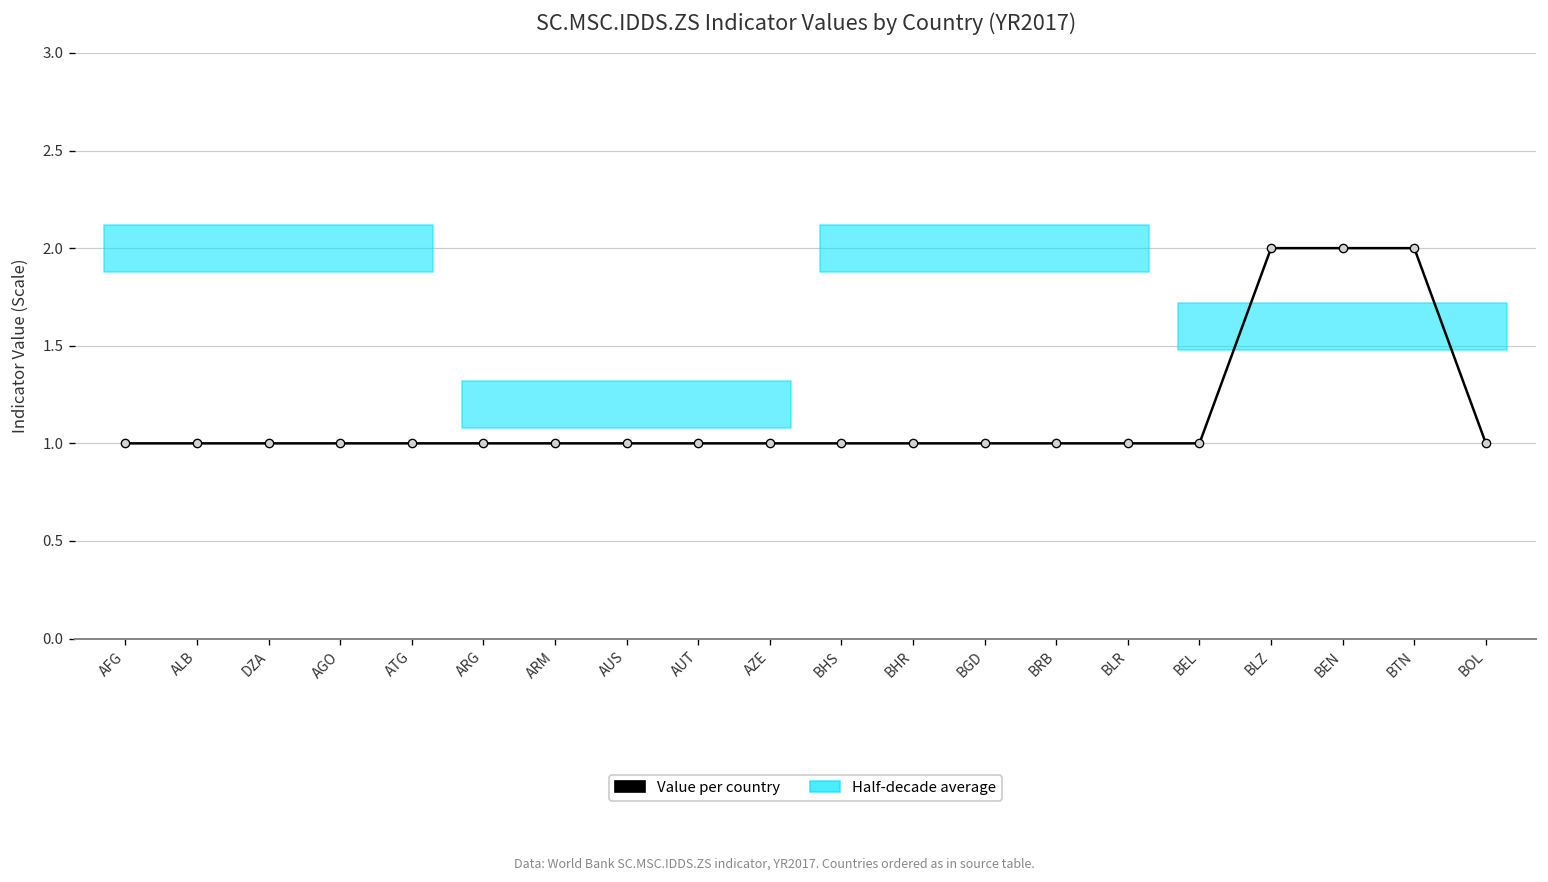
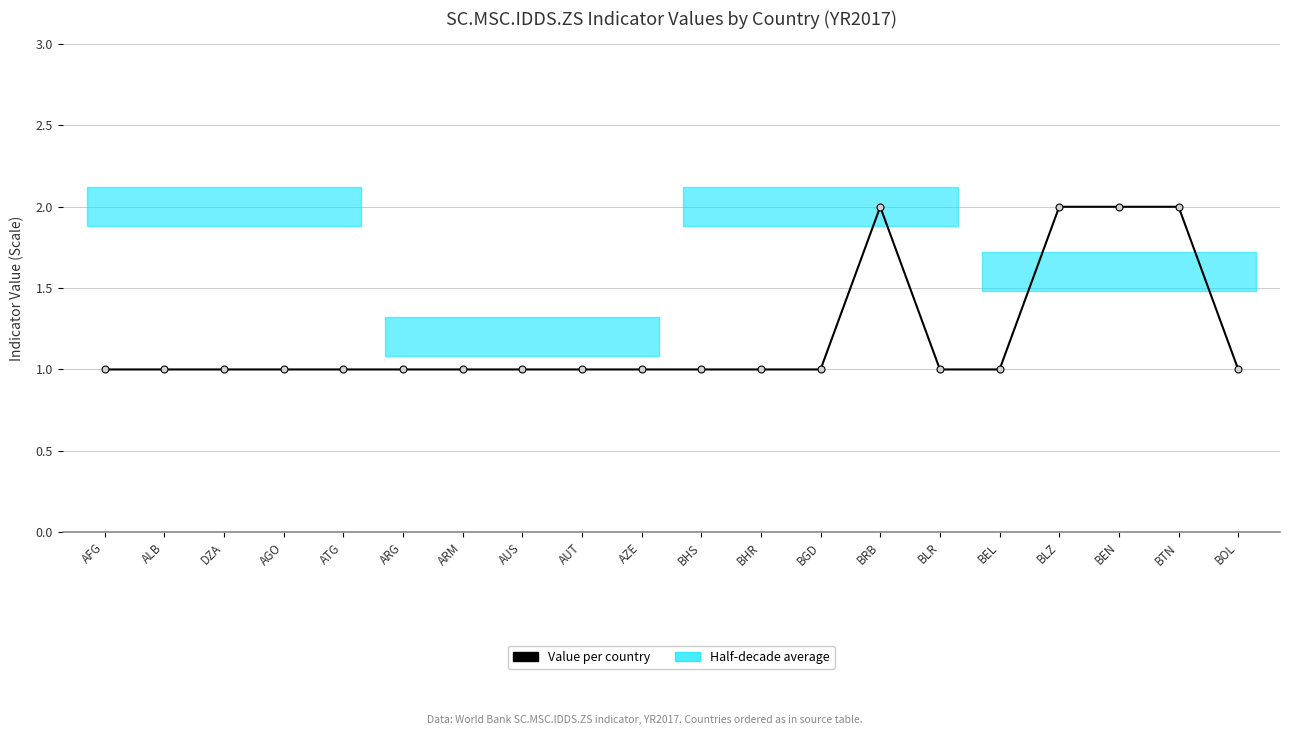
  {
    "Value per country": {
      "AFG": 1,
      "ALB": 1,
      "DZA": 1,
      "AGO": 1,
      "ATG": 1,
      "ARG": 1,
      "ARM": 1,
      "AUS": 1,
      "AUT": 1,
      "AZE": 1,
      "BHS": 1,
      "BHR": 1,
      "BGD": 1,
-     "BRB": 1,
+     "BRB": 2,
      "BLR": 1,
      "BEL": 1,
      "BLZ": 2,
      "BEN": 2,
      "BTN": 2,
      "BOL": 1
    }
  }
